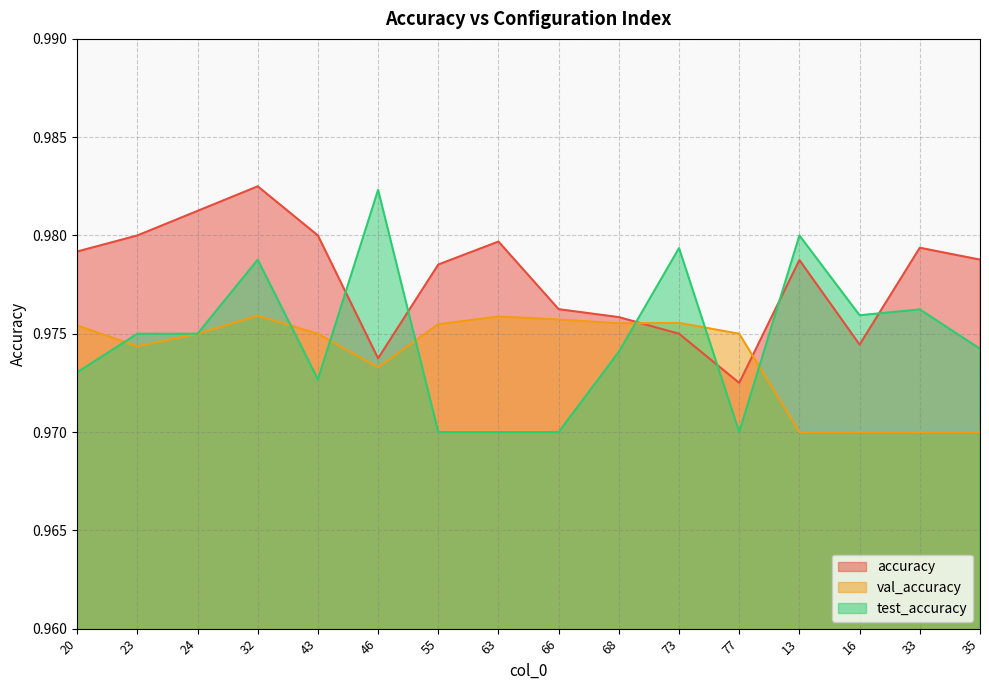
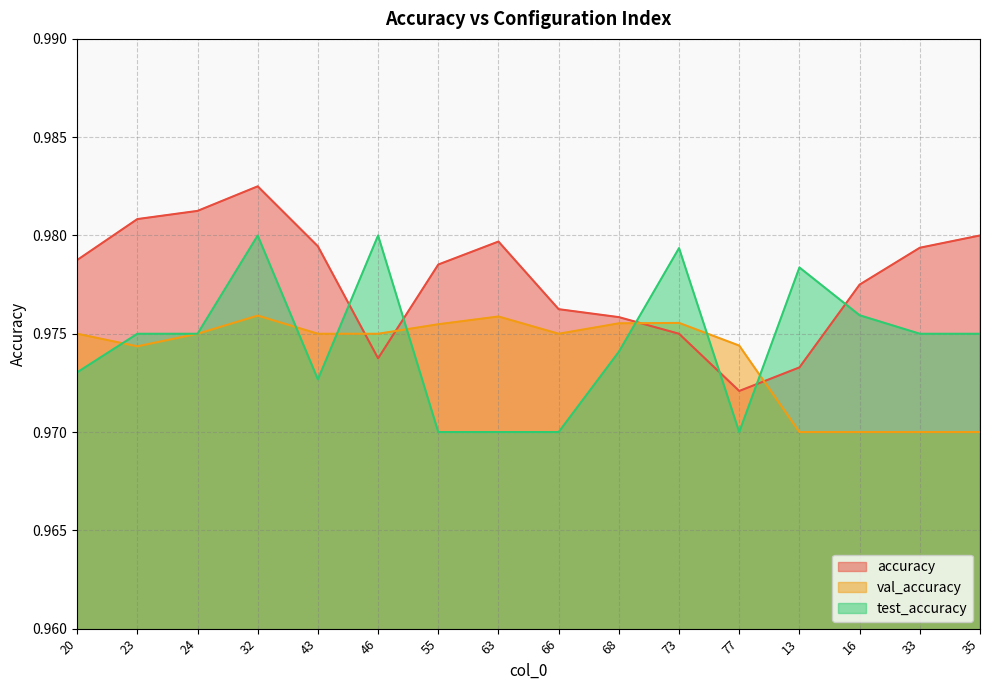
  {
    "accuracy": {
-     "20": 0.9792,
-     "23": 0.9800,
+     "20": 0.9787,
+     "23": 0.9808,
      "24": 0.9812,
      "32": 0.9825,
-     "43": 0.9800,
+     "43": 0.9794,
      "46": 0.9737,
      "55": 0.9785,
      "63": 0.9797,
      "66": 0.9762,
      "68": 0.9758,
      "73": 0.9750,
-     "77": 0.9725,
-     "13": 0.9787,
-     "16": 0.9744,
+     "77": 0.9721,
+     "13": 0.9733,
+     "16": 0.9775,
      "33": 0.9794,
-     "35": 0.9788
+     "35": 0.9800
    },
    "val_accuracy": {
-     "20": 0.9754,
+     "20": 0.9750,
      "23": 0.9744,
      "32": 0.9759,
      "43": 0.9750,
-     "46": 0.9733,
+     "46": 0.9750,
      "55": 0.9755,
      "63": 0.9759,
-     "66": 0.9757,
+     "66": 0.9750,
      "68": 0.9755,
      "73": 0.9756,
-     "77": 0.9750,
+     "77": 0.9744,
      "13": 0.9700,
      "16": 0.9700,
      "33": 0.9700,
      "35": 0.9700
    },
    "test_accuracy": {
      "20": 0.9730,
      "23": 0.9750,
-     "32": 0.9788,
+     "32": 0.9800,
      "43": 0.9727,
-     "46": 0.9823,
+     "46": 0.9800,
      "55": 0.9700,
      "63": 0.9700,
      "66": 0.9700,
      "68": 0.9741,
      "73": 0.9794,
      "77": 0.9700,
-     "13": 0.9800,
+     "13": 0.9784,
      "16": 0.9759,
-     "33": 0.9762,
-     "35": 0.9742
+     "33": 0.9750,
+     "35": 0.9750
    }
  }
